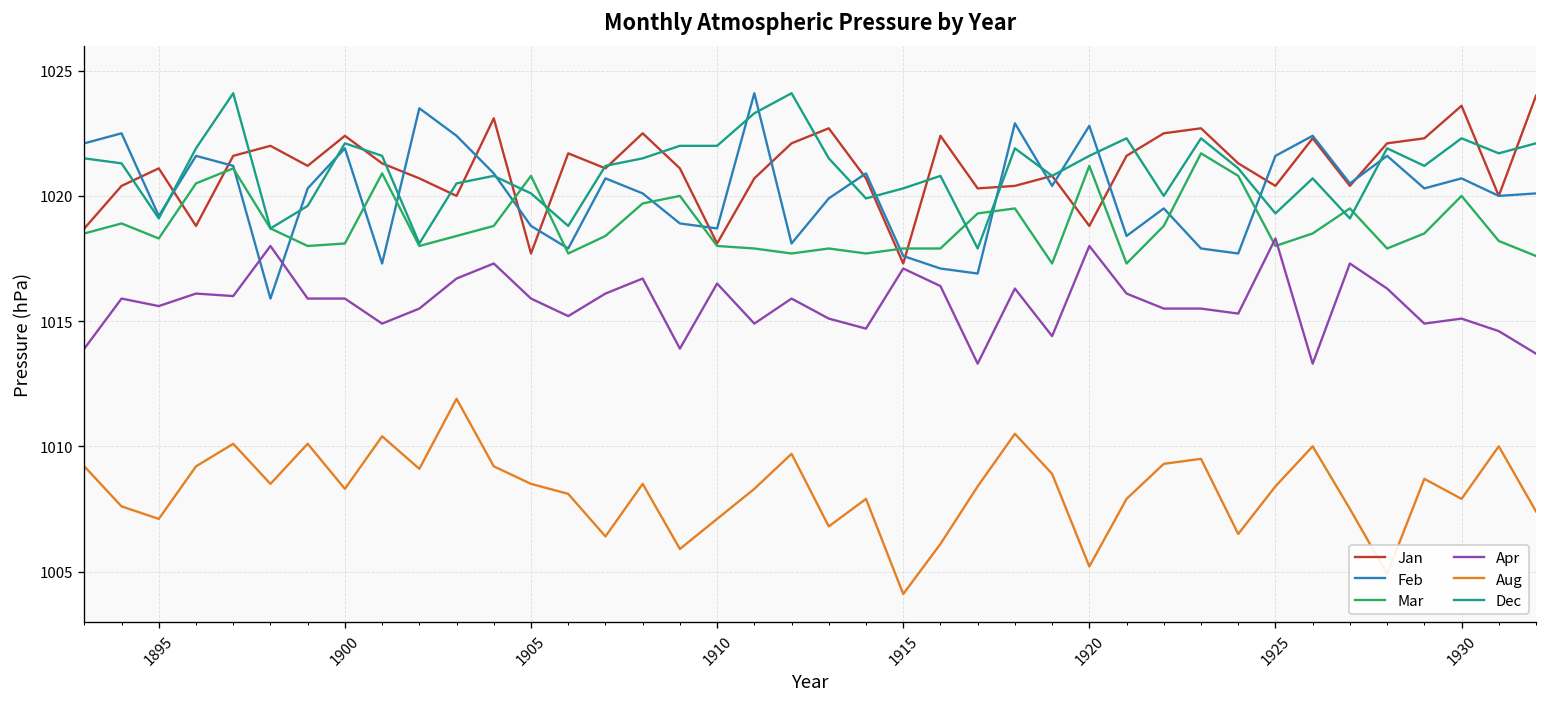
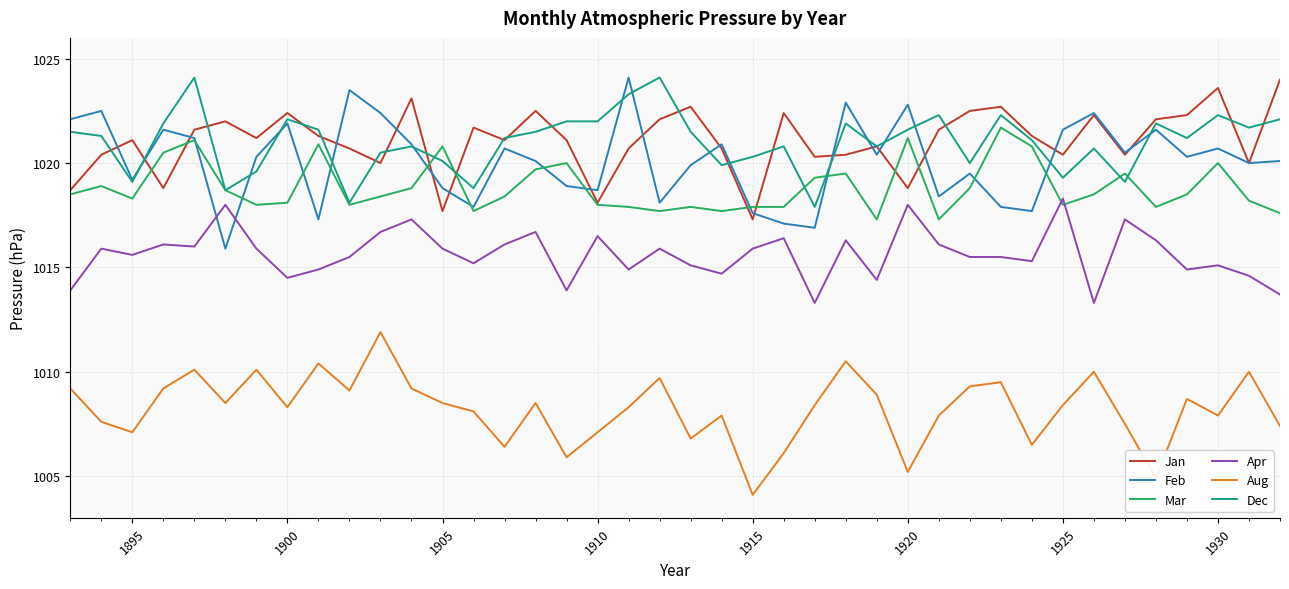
  {
    "Jan": {
      "1895": 1021.1,
      "1900": 1022.4,
      "1905": 1017.7,
      "1915": 1017.3,
      "1920": 1018.8,
      "1925": 1020.4,
      "1930": 1023.6
    },
    "Feb": {
      "1900": 1021.9,
      "1905": 1018.8,
      "1910": 1018.7,
      "1915": 1017.6,
      "1920": 1022.8,
      "1925": 1021.6,
      "1930": 1020.7
    },
    "Apr": {
      "1895": 1015.6,
-     "1900": 1015.9,
+     "1900": 1014.5,
      "1905": 1015.9,
      "1910": 1016.5,
-     "1915": 1017.1,
+     "1915": 1015.9,
      "1920": 1018.0,
      "1925": 1018.3,
      "1930": 1015.1
    },
    "Aug": {
      "1895": 1007.1,
      "1900": 1008.3,
      "1905": 1008.5,
      "1910": 1007.1,
      "1915": 1004.1,
      "1920": 1005.2,
      "1925": 1008.4,
      "1930": 1007.9
    }
  }
